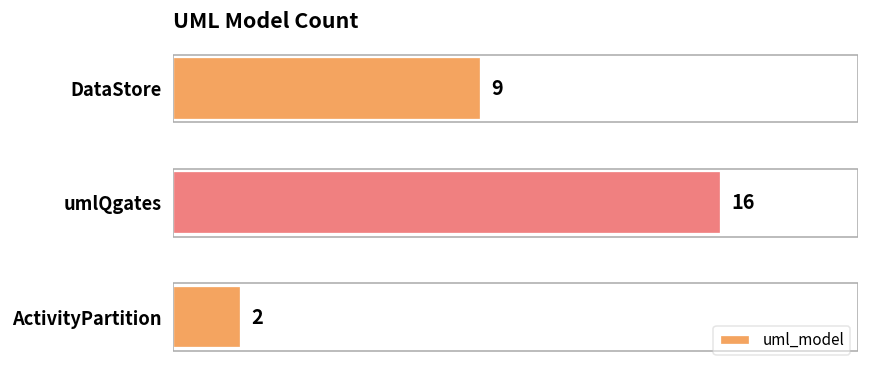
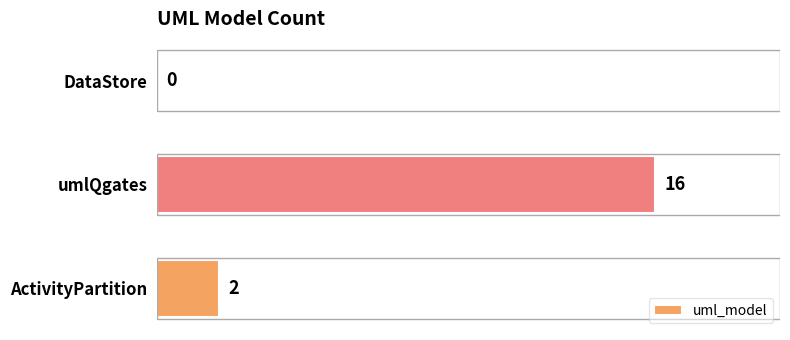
  {
-   "DataStore": 9,
+   "DataStore": 0,
    "umlQgates": 16,
    "ActivityPartition": 2
  }
